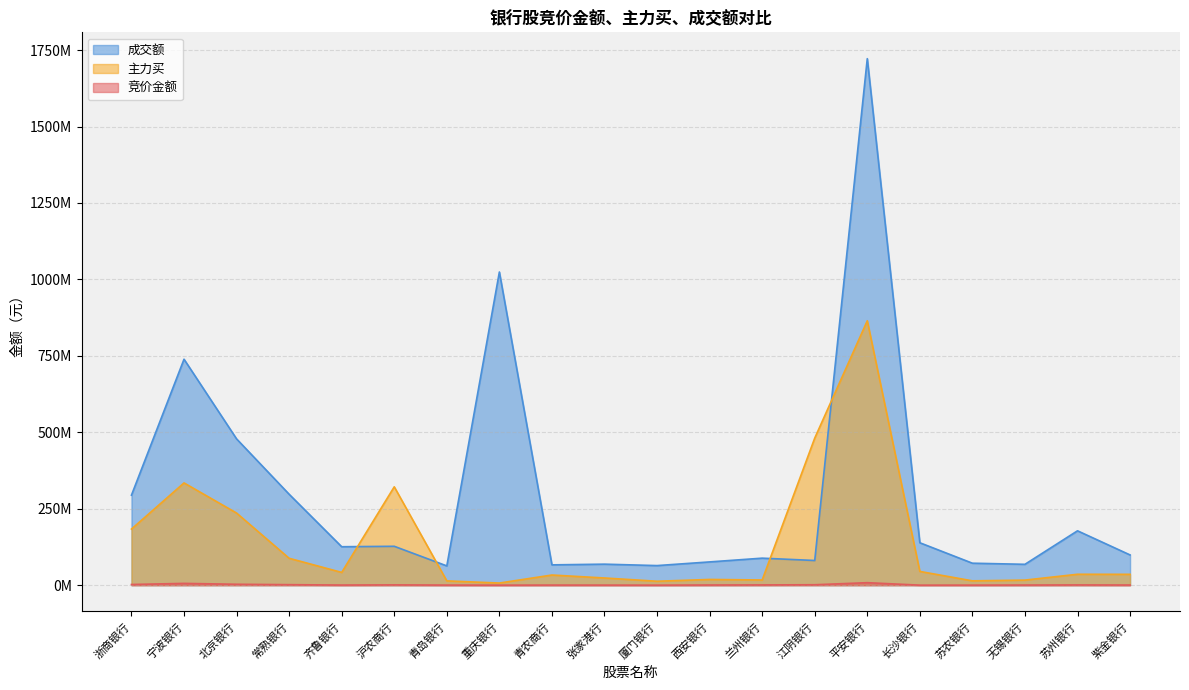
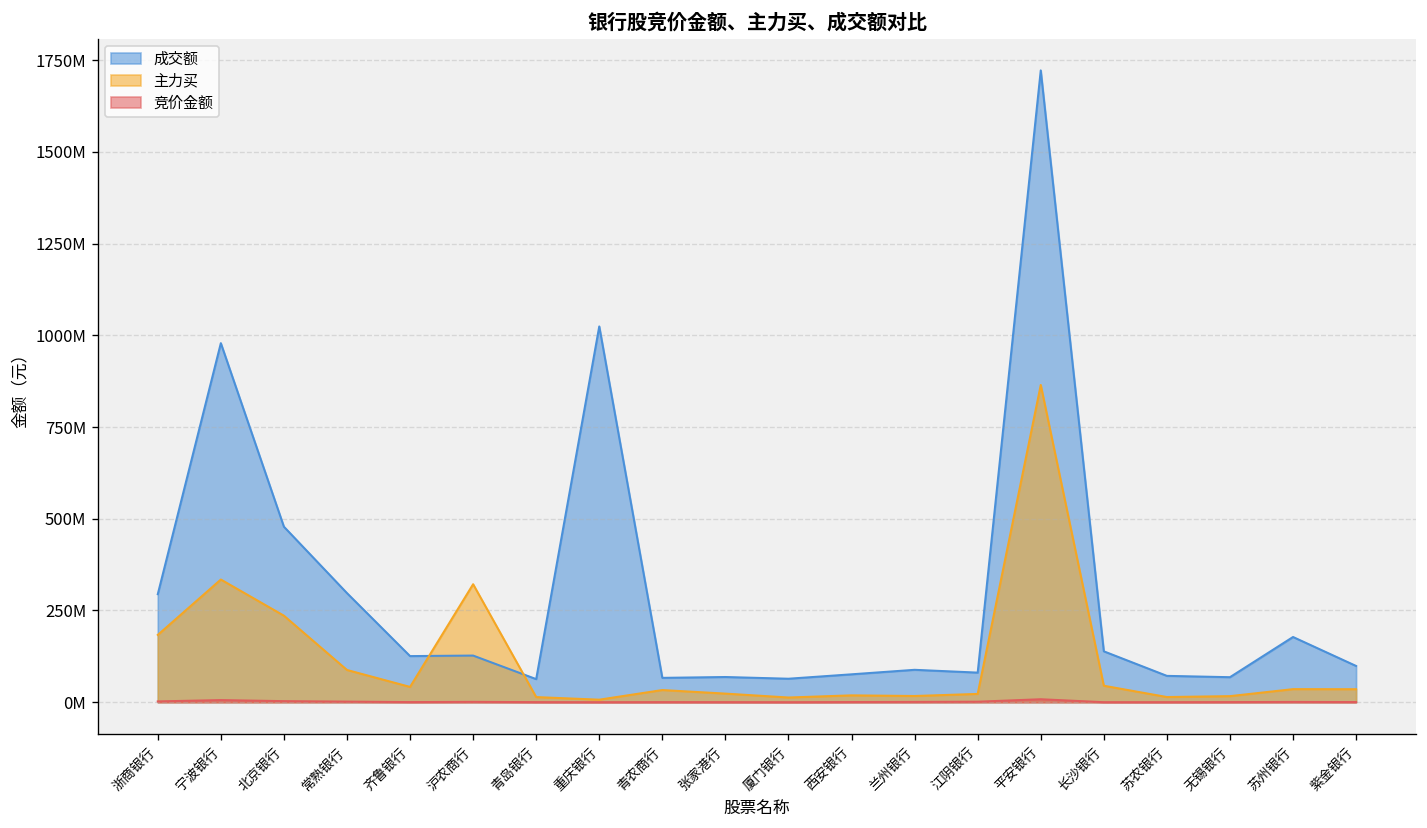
  {
    "成交额": {
      "浙商银行": 290000000,
-     "宁波银行": 740000000,
+     "宁波银行": 980000000,
      "北京银行": 480000000,
      "常熟银行": 300000000,
      "齐鲁银行": 130000000,
      "沪农商行": 130000000,
      "青岛银行": 60000000,
      "重庆银行": 1020000000,
      "青农商行": 70000000,
      "张家港行": 70000000,
      "厦门银行": 60000000,
      "西安银行": 80000000,
      "兰州银行": 90000000,
      "江阴银行": 80000000,
      "平安银行": 1720000000,
      "长沙银行": 140000000,
      "苏农银行": 70000000,
      "无锡银行": 70000000,
      "苏州银行": 180000000,
      "紫金银行": 100000000
    },
    "主力买": {
      "浙商银行": 180000000,
      "宁波银行": 330000000,
      "北京银行": 240000000,
      "常熟银行": 90000000,
      "齐鲁银行": 40000000,
      "沪农商行": 320000000,
      "青岛银行": 10000000,
      "青农商行": 30000000,
      "张家港行": 20000000,
      "厦门银行": 10000000,
      "西安银行": 20000000,
      "兰州银行": 20000000,
-     "江阴银行": 480000000,
+     "江阴银行": 20000000,
      "平安银行": 860000000,
      "长沙银行": 40000000,
      "苏农银行": 10000000,
      "无锡银行": 20000000,
      "苏州银行": 40000000,
      "紫金银行": 40000000
    },
    "竞价金额": {
      "浙商银行": 0,
      "宁波银行": 10000000,
      "北京银行": 0,
      "常熟银行": 0,
      "齐鲁银行": 0,
      "沪农商行": 0,
      "青岛银行": 0,
      "青农商行": 0,
      "张家港行": 0,
      "厦门银行": 0,
      "西安银行": 0,
      "兰州银行": 0,
      "江阴银行": 0,
      "平安银行": 10000000,
      "长沙银行": 0,
      "苏农银行": 0,
      "无锡银行": 0,
      "苏州银行": 0,
      "紫金银行": 0
    }
  }
